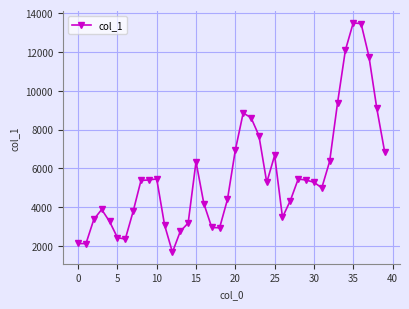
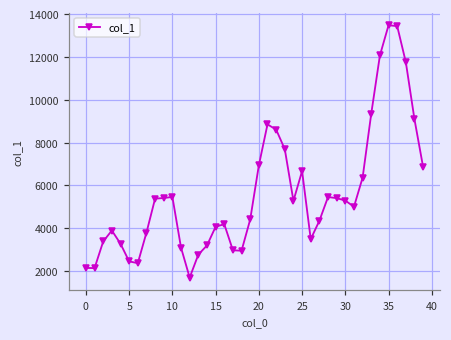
  {
    "0": 2100,
    "5": 2400,
    "10": 5500,
-   "15": 6300,
+   "15": 4100,
    "20": 6900,
    "25": 6700,
    "30": 5300,
    "35": 13500
  }
